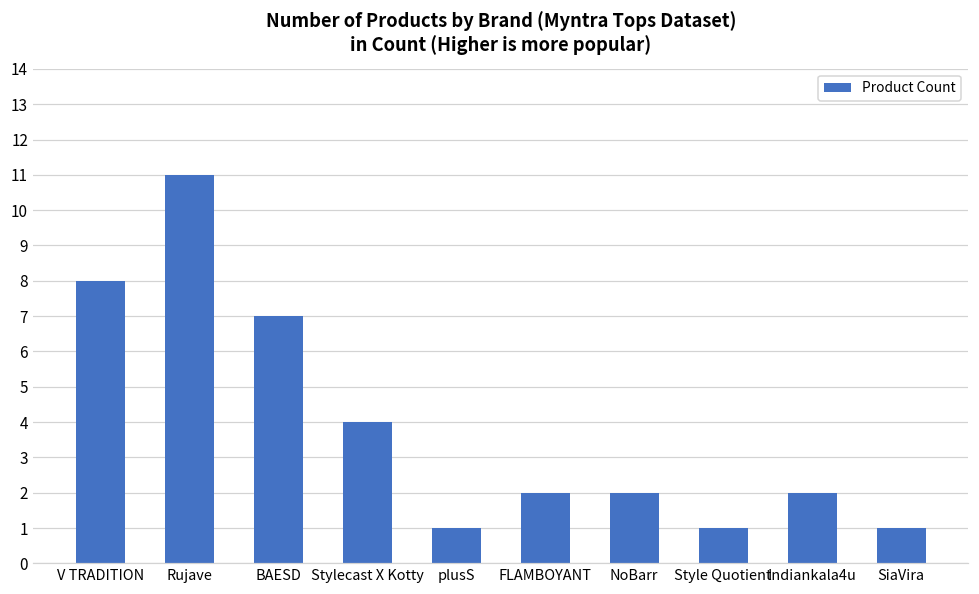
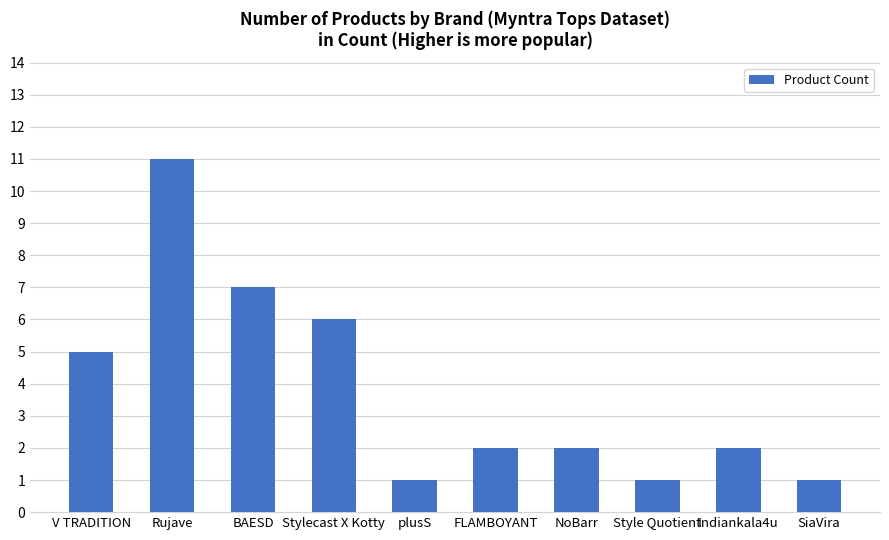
  {
-   "V TRADITION": 8,
+   "V TRADITION": 5,
    "Rujave": 11,
    "BAESD": 7,
-   "Stylecast X Kotty": 4,
+   "Stylecast X Kotty": 6,
    "plusS": 1,
    "FLAMBOYANT": 2,
    "NoBarr": 2,
    "Style Quotient": 1,
    "Indiankala4u": 2,
    "SiaVira": 1
  }
